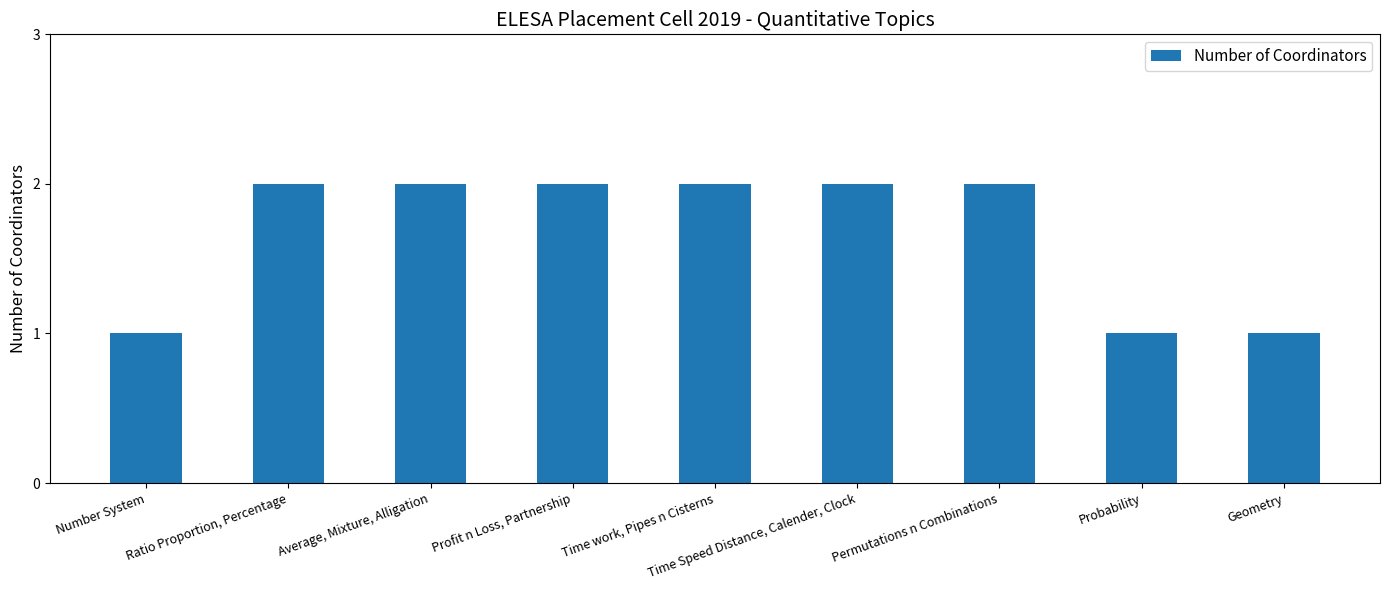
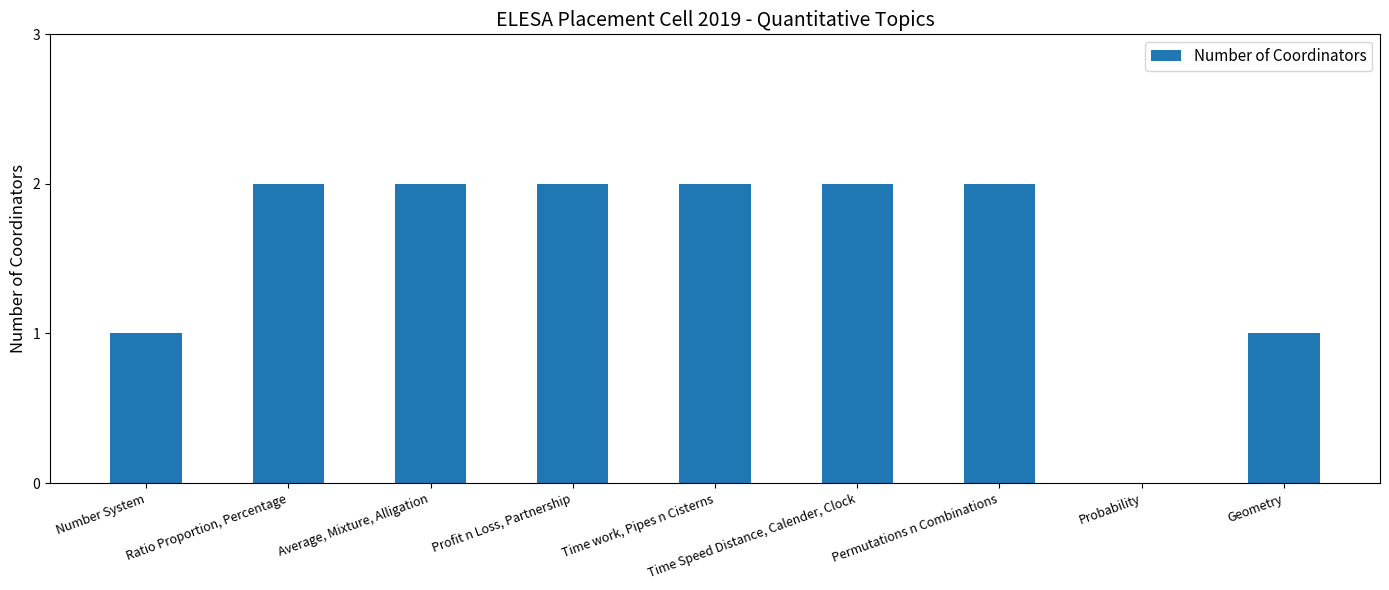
  {
    "Number System": 1,
    "Ratio Proportion, Percentage": 2,
    "Average, Mixture, Alligation": 2,
    "Profit n Loss, Partnership": 2,
    "Time work, Pipes n Cisterns": 2,
    "Time Speed Distance, Calender, Clock": 2,
    "Permutations n Combinations": 2,
-   "Probability": 1,
+   "Probability": 0,
    "Geometry": 1
  }
